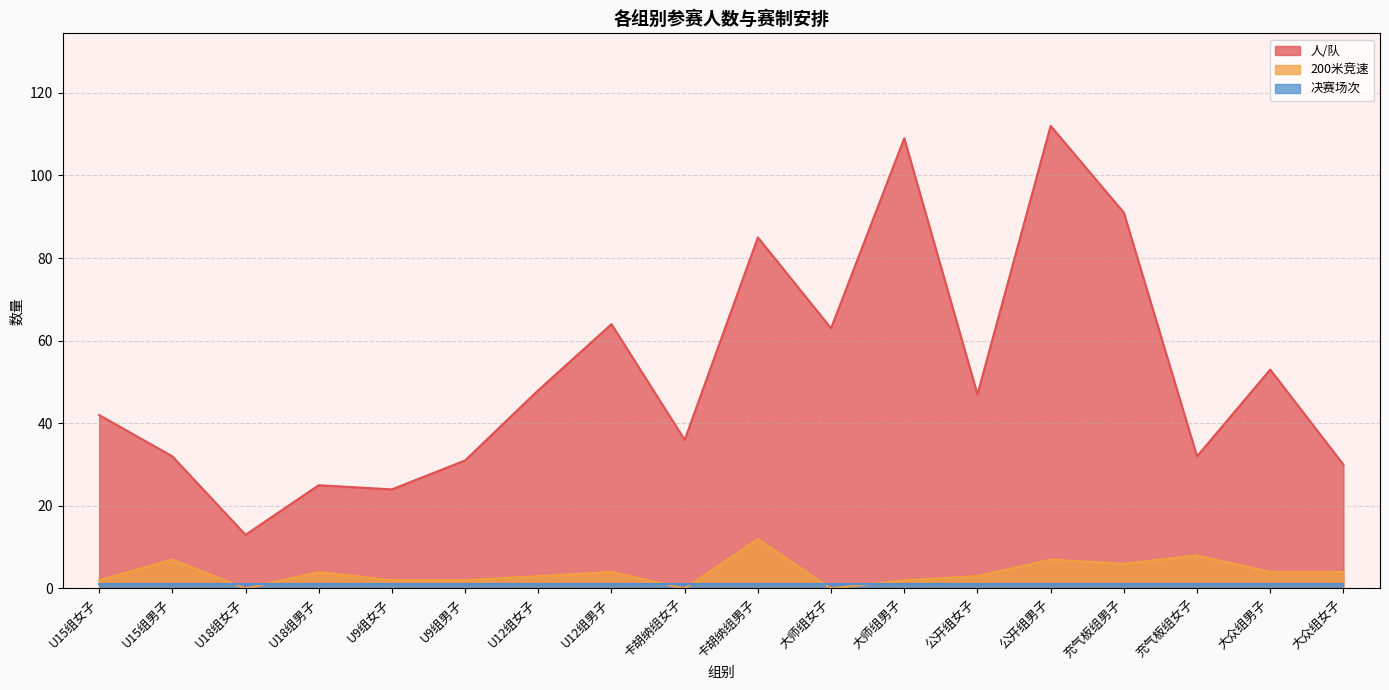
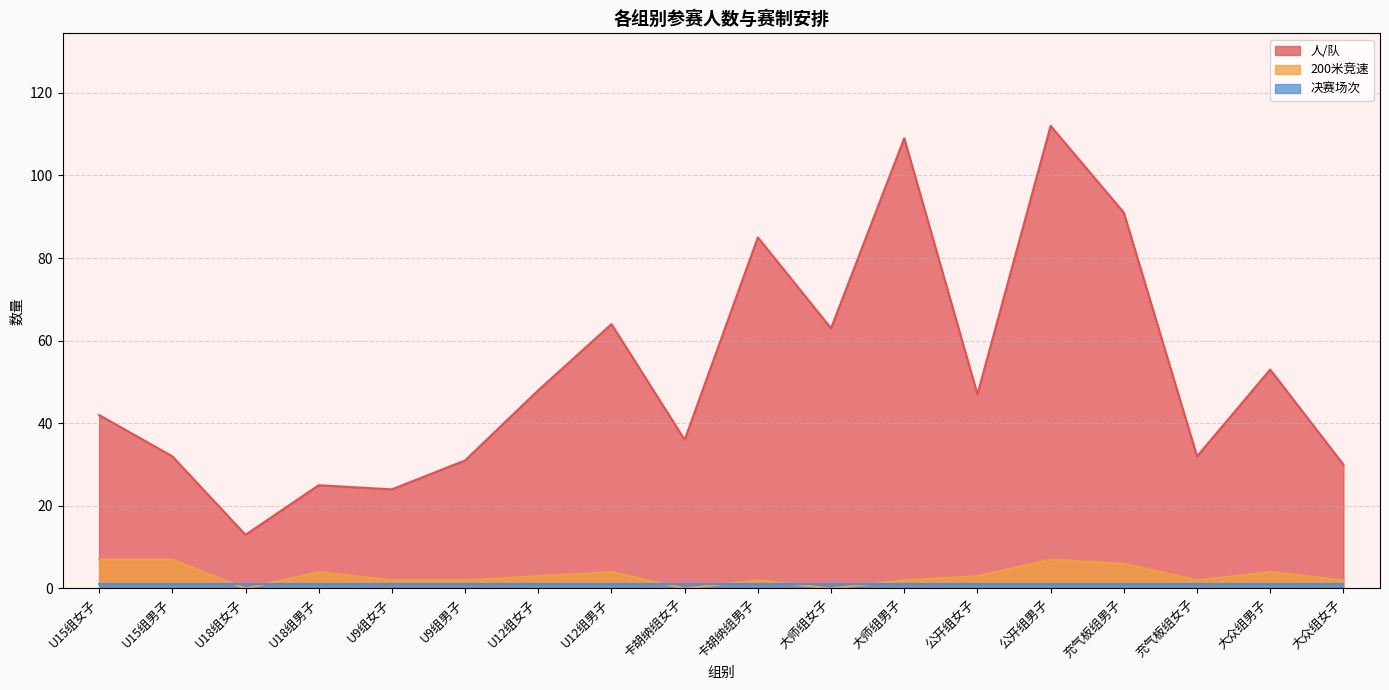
  {
    "人/队": {
      "U15组女子": 42,
      "U15组男子": 32,
      "U18组女子": 13,
      "U18组男子": 25,
      "U9组女子": 24,
      "U9组男子": 31,
      "U12组女子": 48,
      "U12组男子": 64,
      "卡胡纳组女子": 36,
      "卡胡纳组男子": 85,
      "大师组女子": 63,
      "大师组男子": 109,
      "公开组女子": 47,
      "公开组男子": 112,
      "充气板组男子": 91,
      "充气板组女子": 32,
      "大众组男子": 53,
      "大众组女子": 30
    },
    "200米竞速": {
-     "U15组女子": 2,
+     "U15组女子": 7,
      "U15组男子": 7,
      "U18组女子": 0,
      "U18组男子": 4,
      "U9组女子": 2,
      "U9组男子": 2,
      "U12组女子": 3,
      "U12组男子": 4,
      "卡胡纳组女子": 0,
-     "卡胡纳组男子": 12,
+     "卡胡纳组男子": 2,
      "大师组女子": 0,
      "大师组男子": 2,
      "公开组女子": 3,
      "公开组男子": 7,
      "充气板组男子": 6,
-     "充气板组女子": 8,
+     "充气板组女子": 2,
      "大众组男子": 4,
-     "大众组女子": 4
+     "大众组女子": 2
    },
    "决赛场次": {
      "U15组女子": 1,
      "U15组男子": 1,
      "U18组女子": 1,
      "U18组男子": 1,
      "U9组女子": 1,
      "U9组男子": 1,
      "U12组女子": 1,
      "U12组男子": 1,
      "卡胡纳组女子": 1,
      "卡胡纳组男子": 1,
      "大师组女子": 1,
      "大师组男子": 1,
      "公开组女子": 1,
      "公开组男子": 1,
      "充气板组男子": 1,
      "充气板组女子": 1,
      "大众组男子": 1,
      "大众组女子": 1
    }
  }
